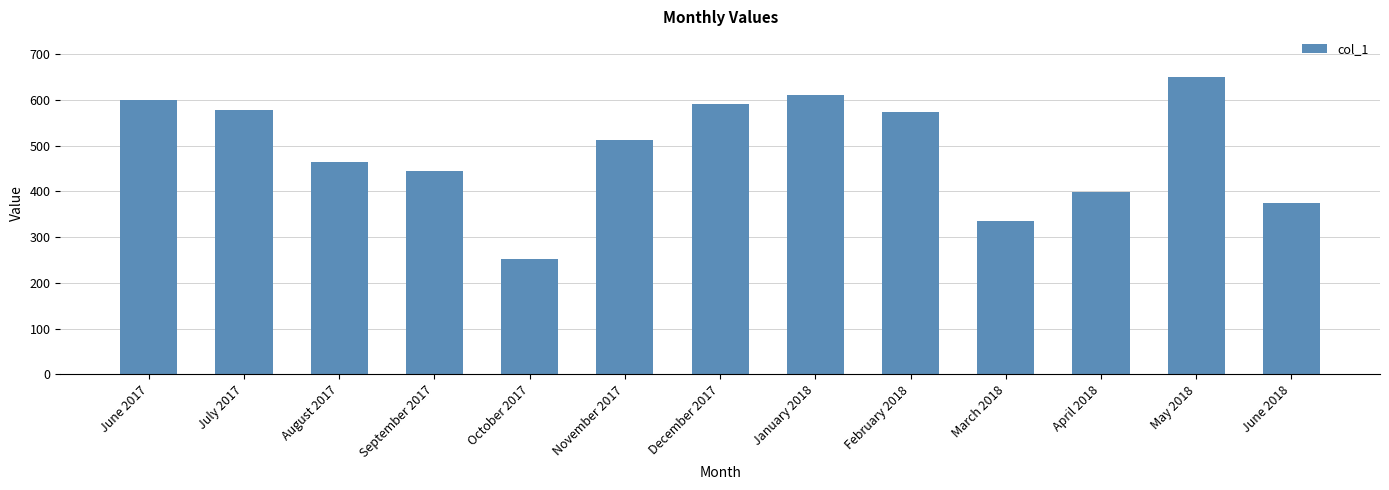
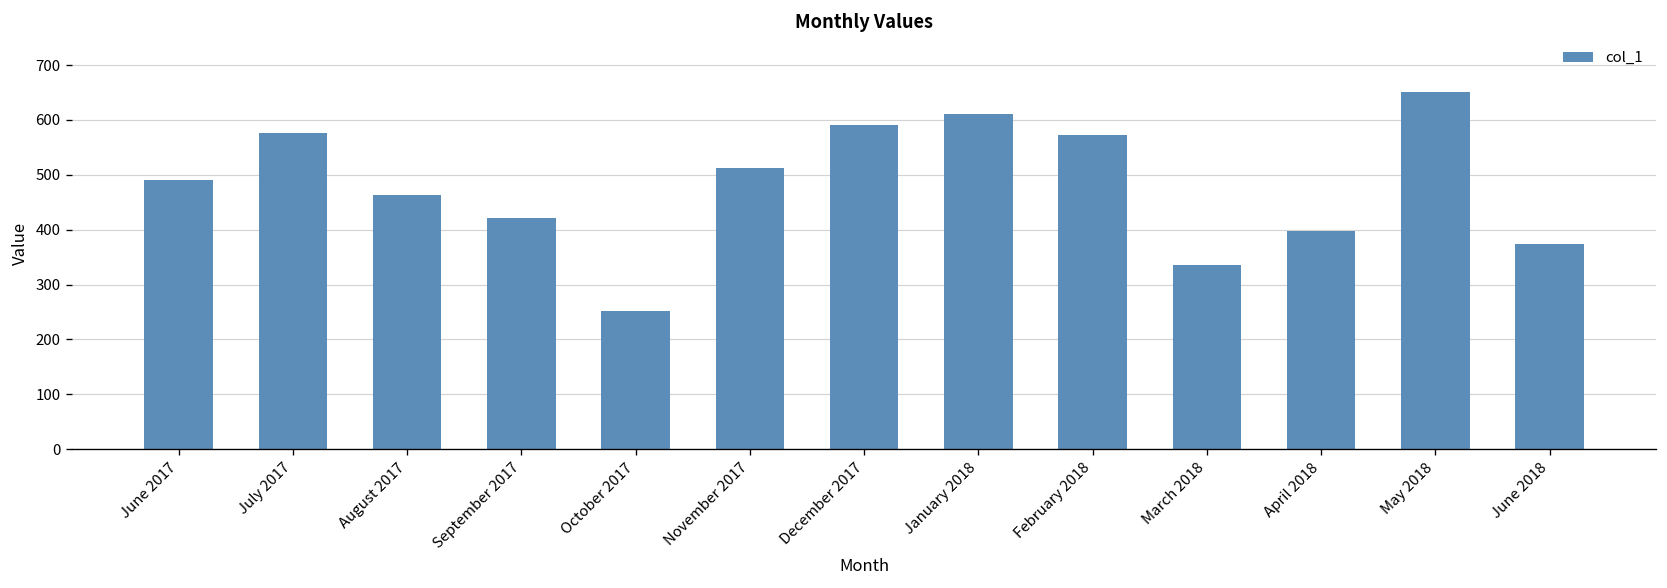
  {
-   "June 2017": 600,
+   "June 2017": 490,
    "July 2017": 580,
    "August 2017": 460,
-   "September 2017": 450,
+   "September 2017": 420,
    "October 2017": 250,
    "November 2017": 510,
    "December 2017": 590,
    "January 2018": 610,
    "February 2018": 570,
    "March 2018": 340,
    "April 2018": 400,
    "May 2018": 650,
    "June 2018": 370
  }
